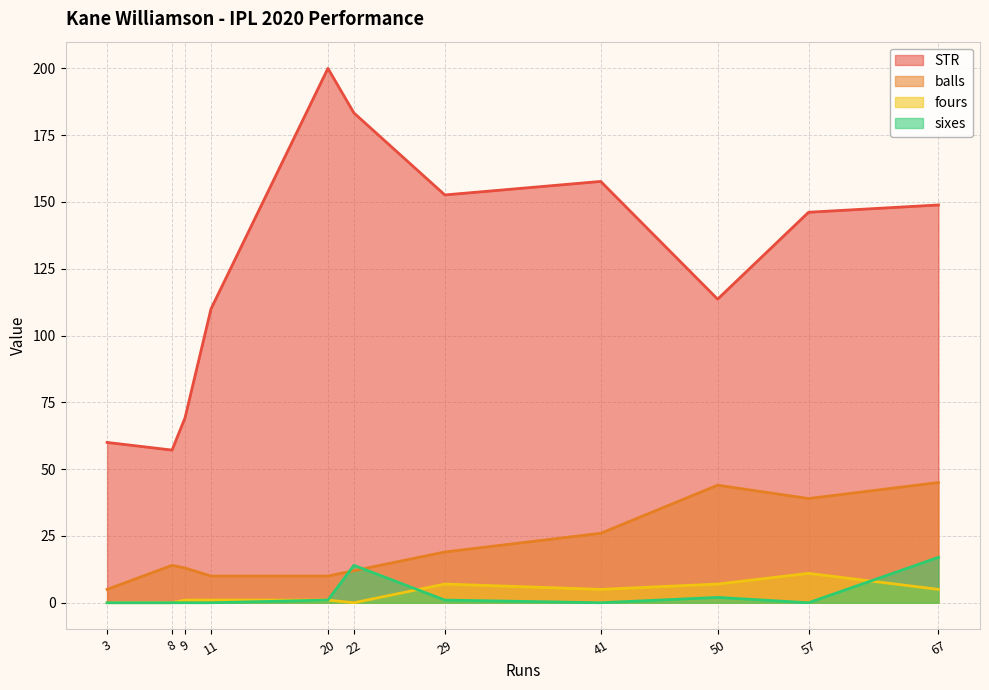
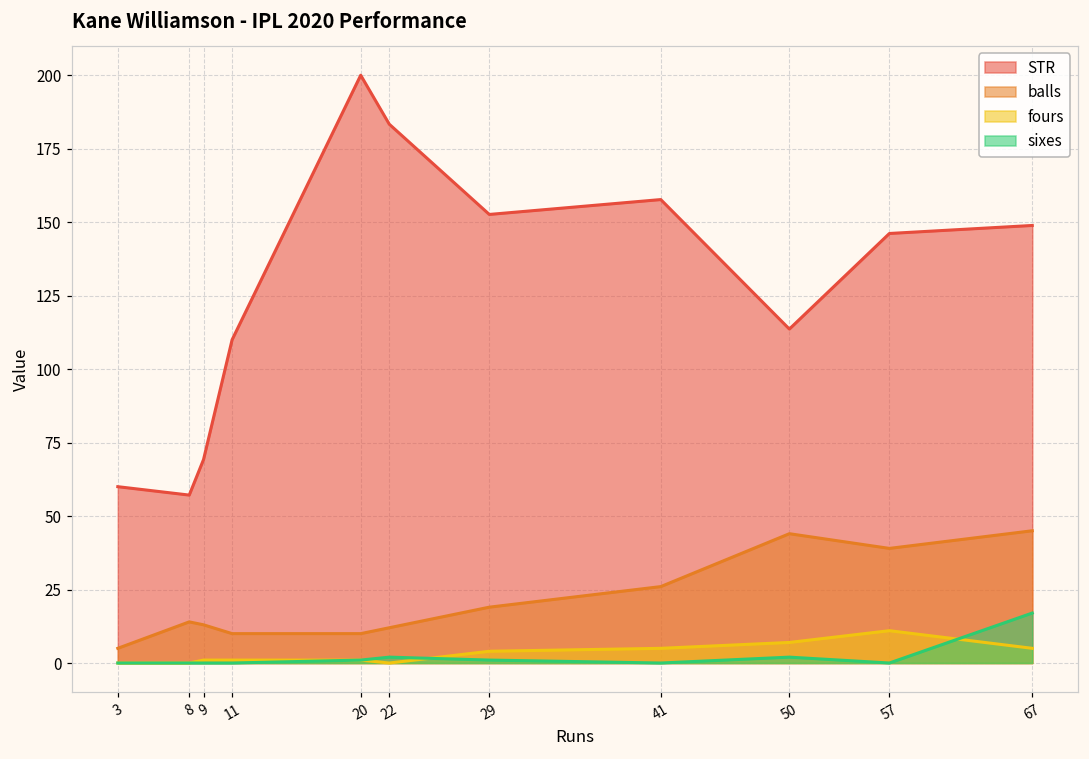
  {
    "fours": {
      "9": 1,
      "11": 1,
      "22": 0,
-     "29": 7,
+     "29": 4,
      "41": 5,
      "50": 7,
      "57": 11,
      "67": 5
    },
    "sixes": {
      "9": 0,
      "11": 0,
-     "22": 14,
+     "22": 2,
      "29": 1,
      "41": 0,
      "50": 2,
      "57": 0,
      "67": 17
    }
  }
